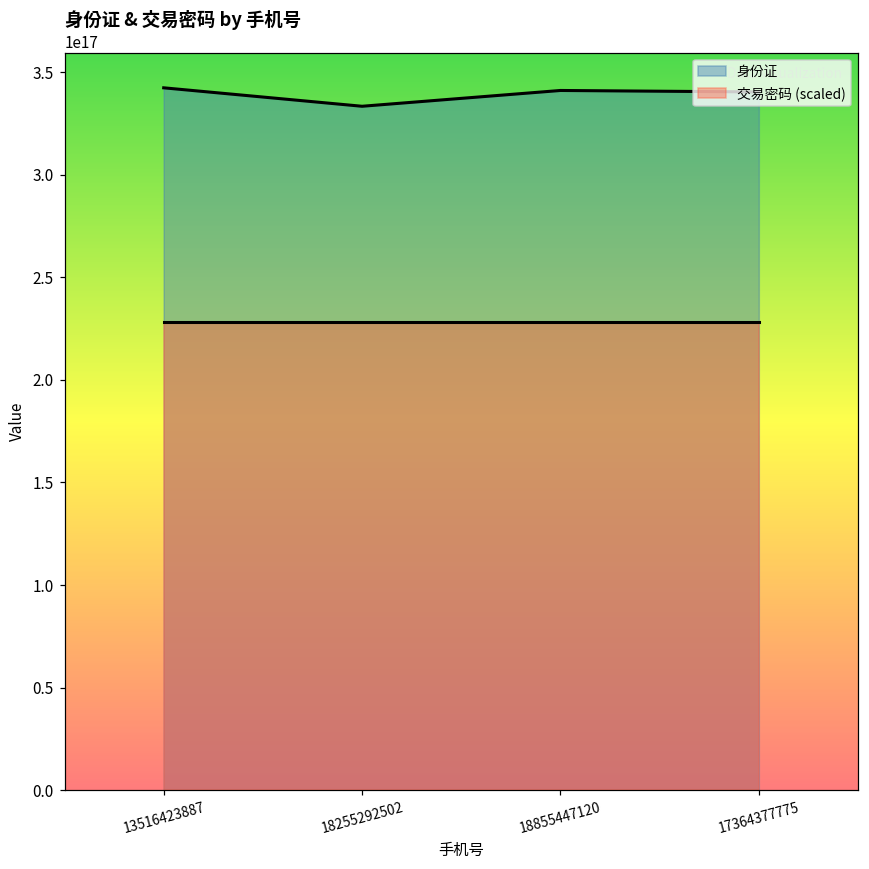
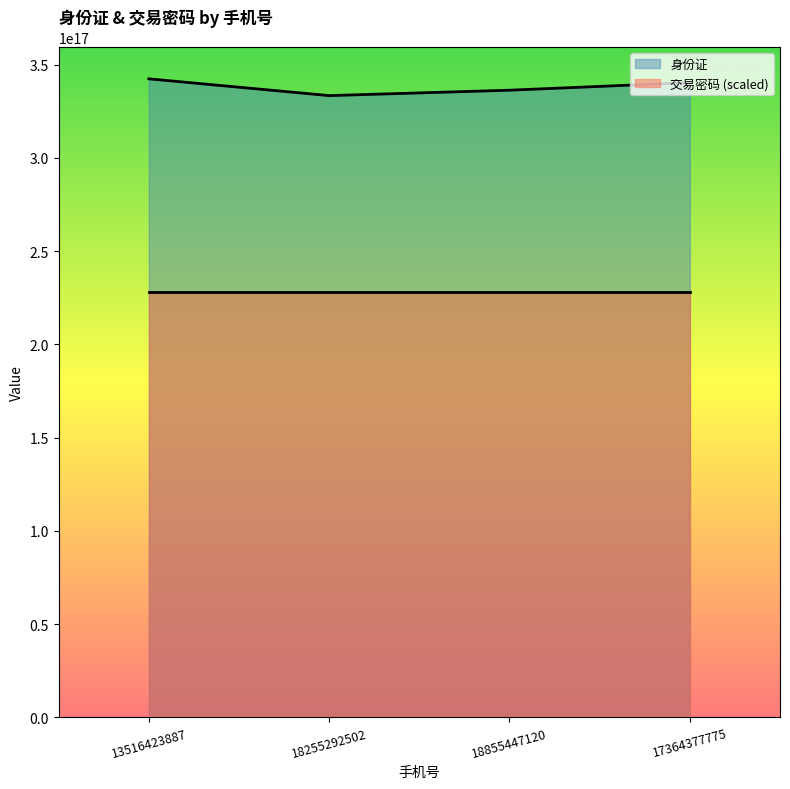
  {
    "身份证": {
      "13516423887": 342000000000000000,
      "18255292502": 333000000000000000,
-     "18855447120": 341000000000000000
+     "18855447120": 336000000000000000
    },
    "交易密码 (scaled)": {
      "13516423887": 228000000000000000,
      "18255292502": 228000000000000000,
      "18855447120": 228000000000000000,
      "17364377775": 228000000000000000
    }
  }
